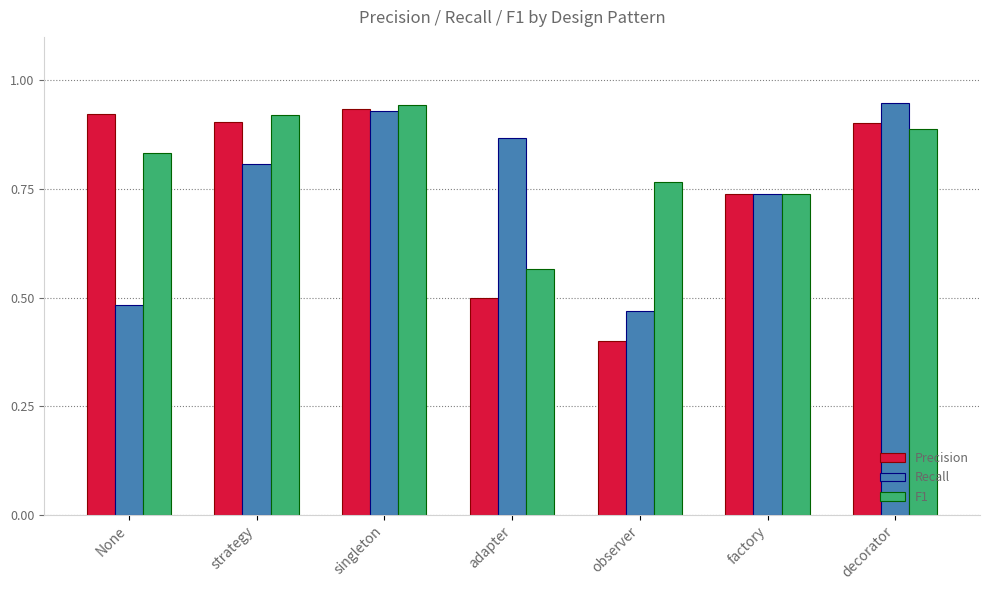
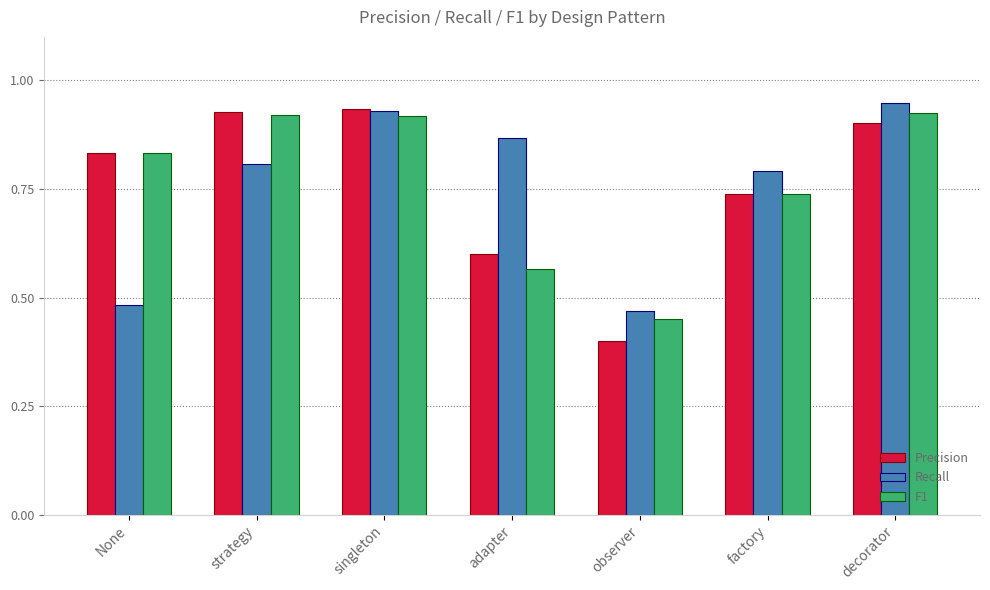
  {
    "Precision": {
-     "None": 0.92,
-     "strategy": 0.90,
+     "None": 0.83,
+     "strategy": 0.93,
      "singleton": 0.94,
-     "adapter": 0.5,
+     "adapter": 0.6,
      "observer": 0.40,
      "factory": 0.74,
      "decorator": 0.90
    },
    "Recall": {
      "None": 0.48,
      "strategy": 0.81,
      "singleton": 0.93,
      "adapter": 0.87,
      "observer": 0.47,
-     "factory": 0.74,
+     "factory": 0.79,
      "decorator": 0.95
    },
    "F1": {
      "None": 0.83,
      "strategy": 0.92,
-     "singleton": 0.94,
+     "singleton": 0.92,
      "adapter": 0.56,
-     "observer": 0.77,
+     "observer": 0.45,
      "factory": 0.74,
-     "decorator": 0.89
+     "decorator": 0.92
    }
  }
